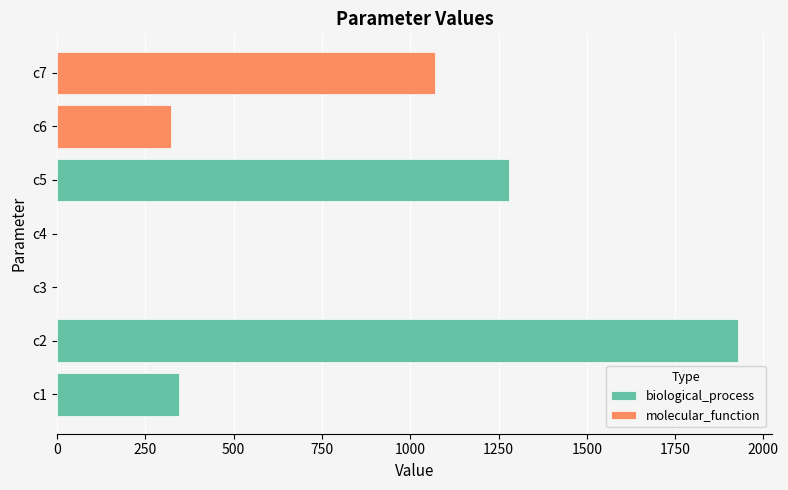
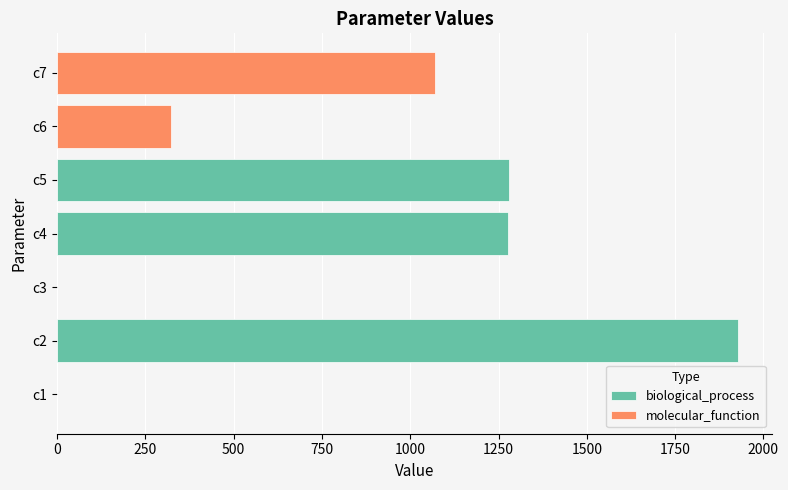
  {
    "biological_process": {
      "c5": 1280,
-     "c4": 0,
+     "c4": 1280,
      "c2": 1930,
-     "c1": 350
+     "c1": 0
    },
    "molecular_function": {
      "c7": 1070,
      "c6": 320
    }
  }
